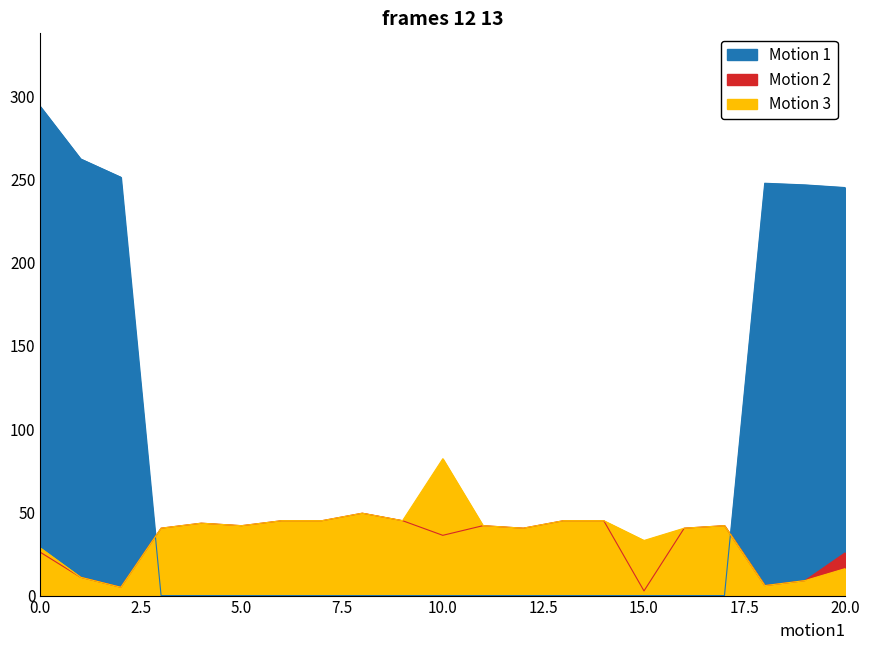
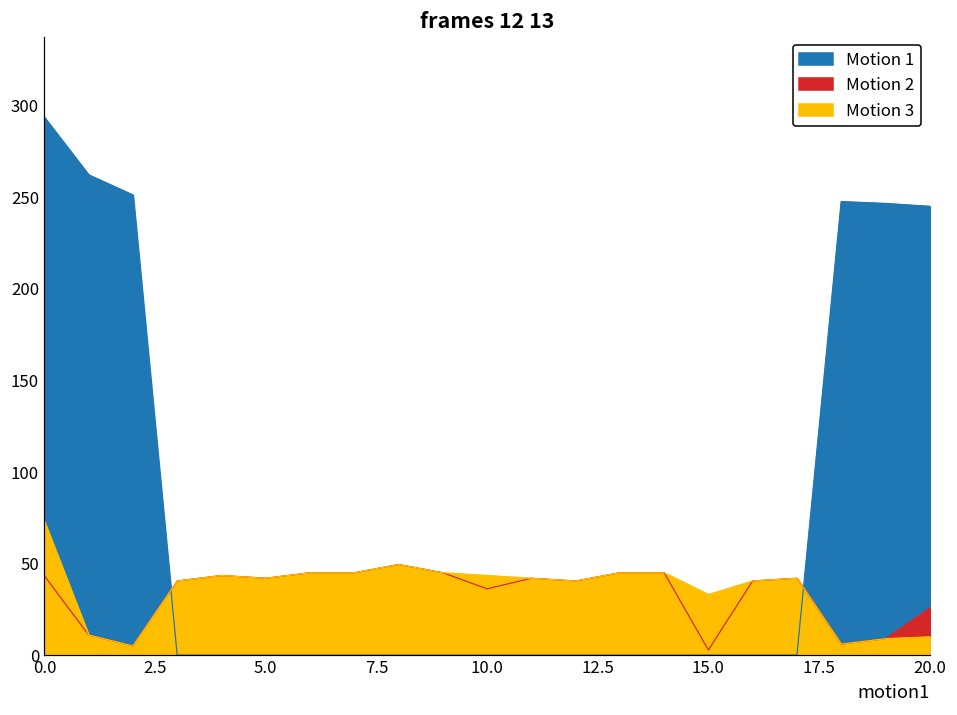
  {
    "Motion 1": {
      "0.0": 294,
      "5.0": 0,
      "10.0": 0,
      "15.0": 0,
      "20.0": 245
    },
    "Motion 2": {
-     "0.0": 26,
+     "0.0": 43,
      "10.0": 36,
      "15.0": 3,
      "20.0": 26
    },
    "Motion 3": {
-     "0.0": 29,
-     "10.0": 82,
+     "0.0": 73,
+     "10.0": 44,
      "15.0": 33,
-     "20.0": 16
+     "20.0": 10
    }
  }
